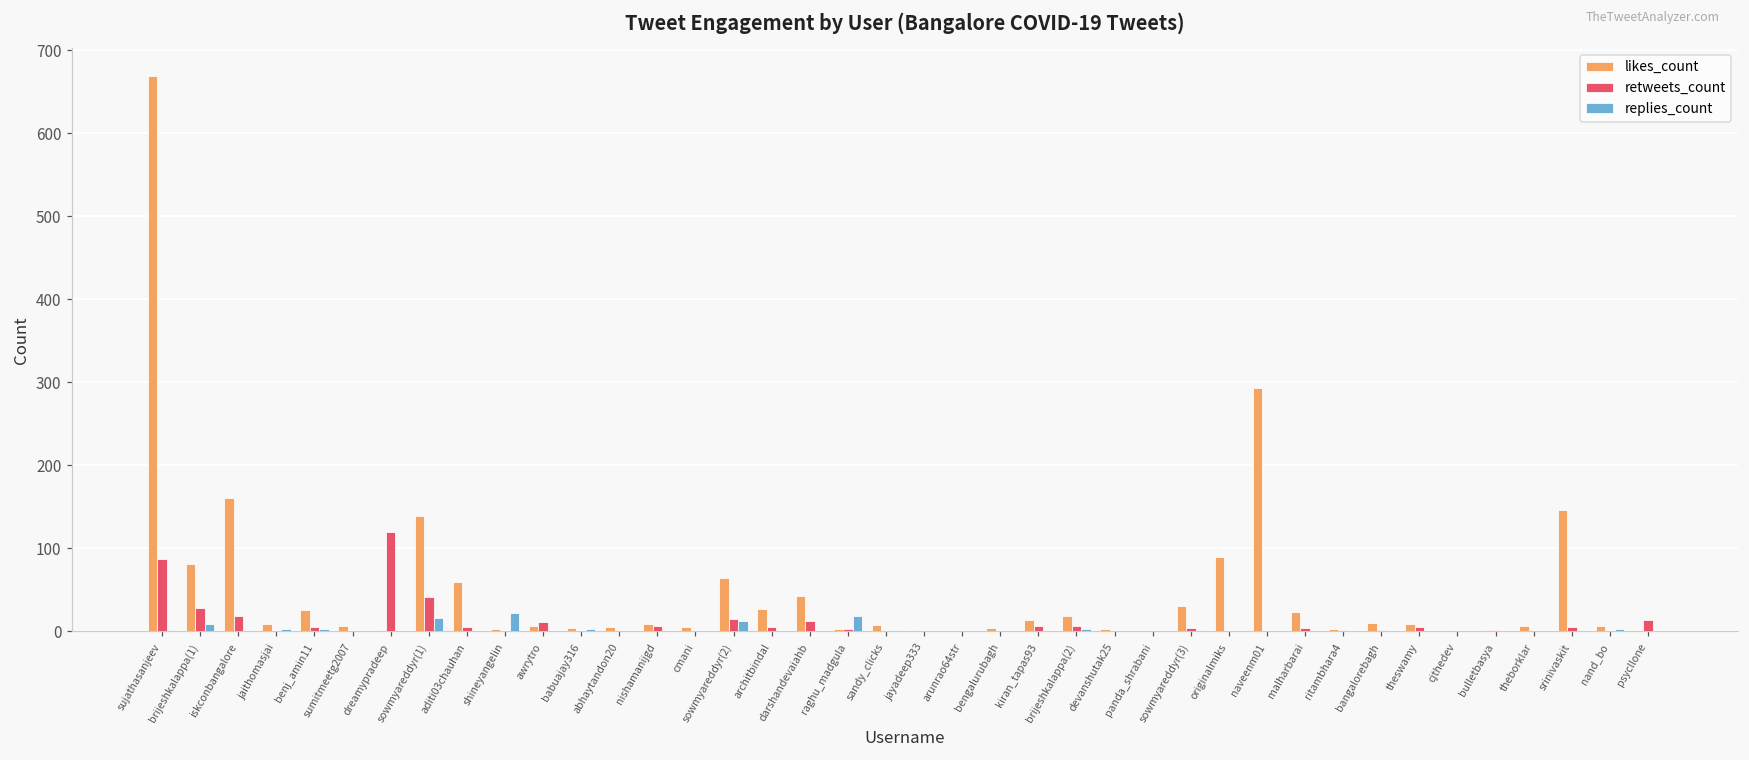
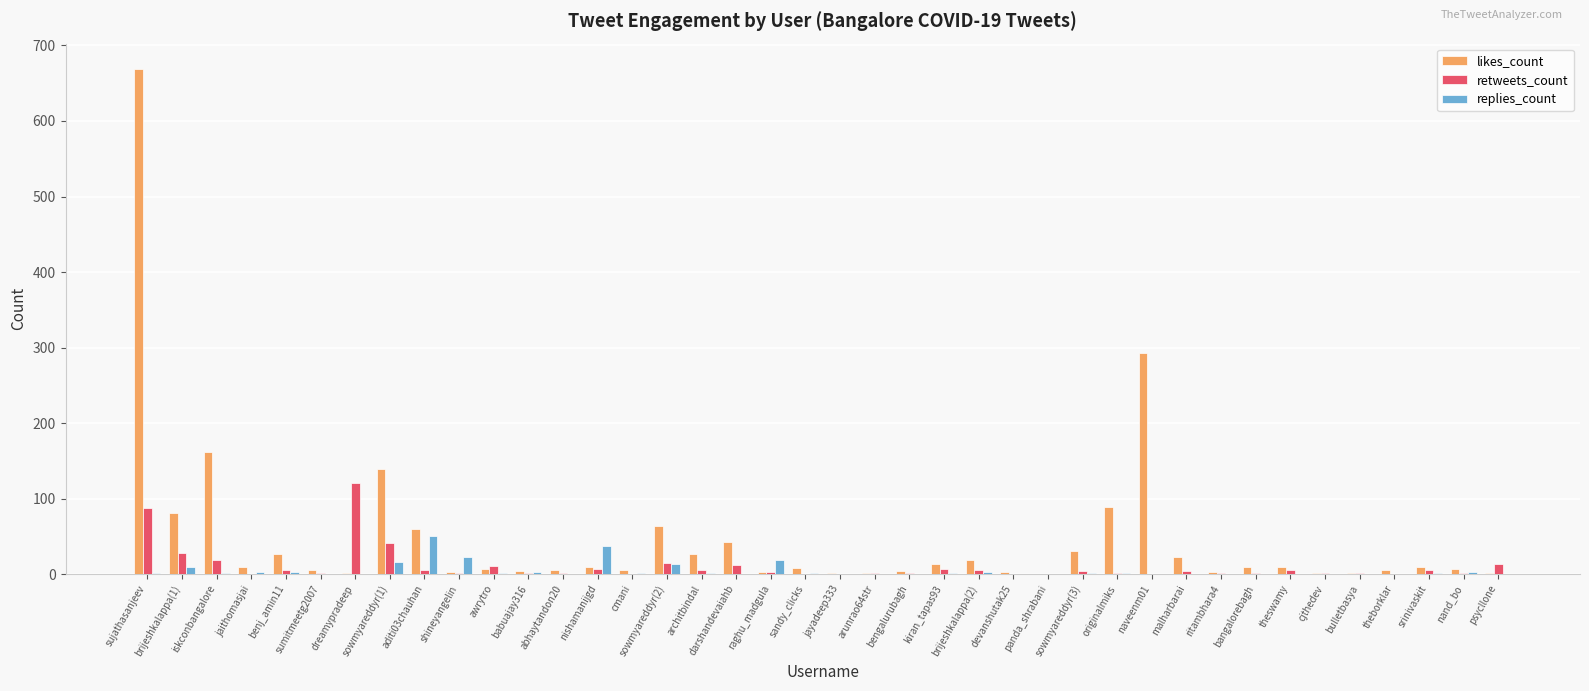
  {
    "likes_count": {
      "sujathasanjeev": 670,
      "brijeshkalappa(1)": 80,
      "iskconbangalore": 160,
      "jaithomasjai": 10,
      "benj_amin11": 30,
      "sumitmeetg2007": 10,
      "sowmyareddyr(1)": 140,
      "aditi03chauhan": 60,
      "awrytro": 10,
      "babuajay316": 0,
      "abhaytandon20": 10,
      "nishamanijgd": 10,
      "cmani": 10,
      "sowmyareddyr(2)": 60,
      "architbindal": 30,
      "darshandevaiahb": 40,
      "sandy_clicks": 10,
      "bengalurubagh": 0,
      "kiran_tapas93": 10,
      "brijeshkalappa(2)": 20,
      "panda_shrabani": 0,
      "sowmyareddyr(3)": 30,
      "originalmiks": 90,
      "naveenm01": 290,
      "malharbarai": 20,
      "bangalorebagh": 10,
      "theswamy": 10,
      "theborklar": 10,
-     "srinivaskit": 150,
+     "srinivaskit": 10,
      "nand_bo": 10
    },
    "retweets_count": {
      "sujathasanjeev": 90,
      "brijeshkalappa(1)": 30,
      "iskconbangalore": 20,
      "jaithomasjai": 0,
      "benj_amin11": 10,
      "dreamypradeep": 120,
      "sowmyareddyr(1)": 40,
      "aditi03chauhan": 10,
      "awrytro": 10,
      "nishamanijgd": 10,
      "cmani": 0,
      "sowmyareddyr(2)": 20,
      "architbindal": 10,
      "darshandevaiahb": 10,
      "sandy_clicks": 0,
      "jayadeep333": 0,
      "kiran_tapas93": 10,
      "brijeshkalappa(2)": 10,
      "devanshutak25": 0,
      "panda_shrabani": 0,
      "sowmyareddyr(3)": 0,
      "naveenm01": 0,
      "malharbarai": 0,
      "theswamy": 10,
      "theborklar": 0,
      "srinivaskit": 10,
      "psycllone": 10
    },
    "replies_count": {
      "brijeshkalappa(1)": 10,
      "sumitmeetg2007": 0,
      "dreamypradeep": 0,
      "sowmyareddyr(1)": 20,
-     "aditi03chauhan": 0,
+     "aditi03chauhan": 50,
      "shineyangelin": 20,
      "abhaytandon20": 0,
-     "nishamanijgd": 0,
+     "nishamanijgd": 40,
      "sowmyareddyr(2)": 10,
      "darshandevaiahb": 0,
      "raghu_madgula": 20,
      "jayadeep333": 0,
      "arunrao64str": 0,
      "bengalurubagh": 0,
      "devanshutak25": 0,
      "panda_shrabani": 0,
      "naveenm01": 0,
      "malharbarai": 0,
      "ritambhara4": 0,
      "bangalorebagh": 0,
      "theswamy": 0,
      "cjthedev": 0,
      "bulletbasya": 0,
      "theborklar": 0,
      "psycllone": 0
    }
  }
